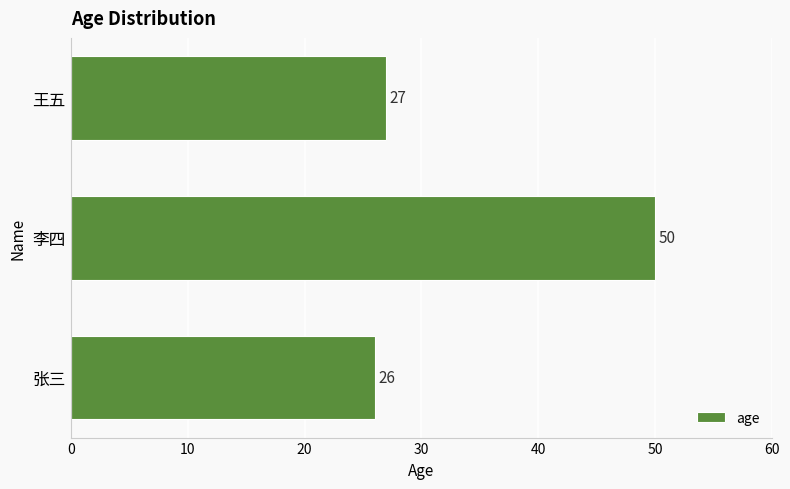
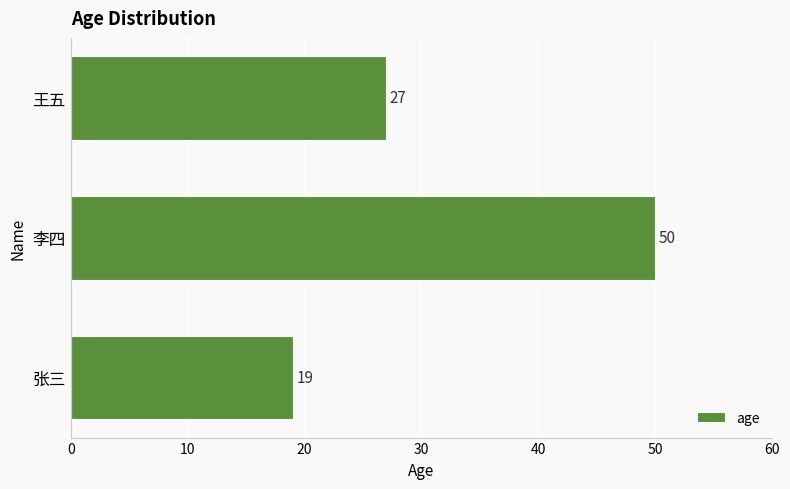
  {
    "王五": 27,
    "李四": 50,
-   "张三": 26
+   "张三": 19
  }
